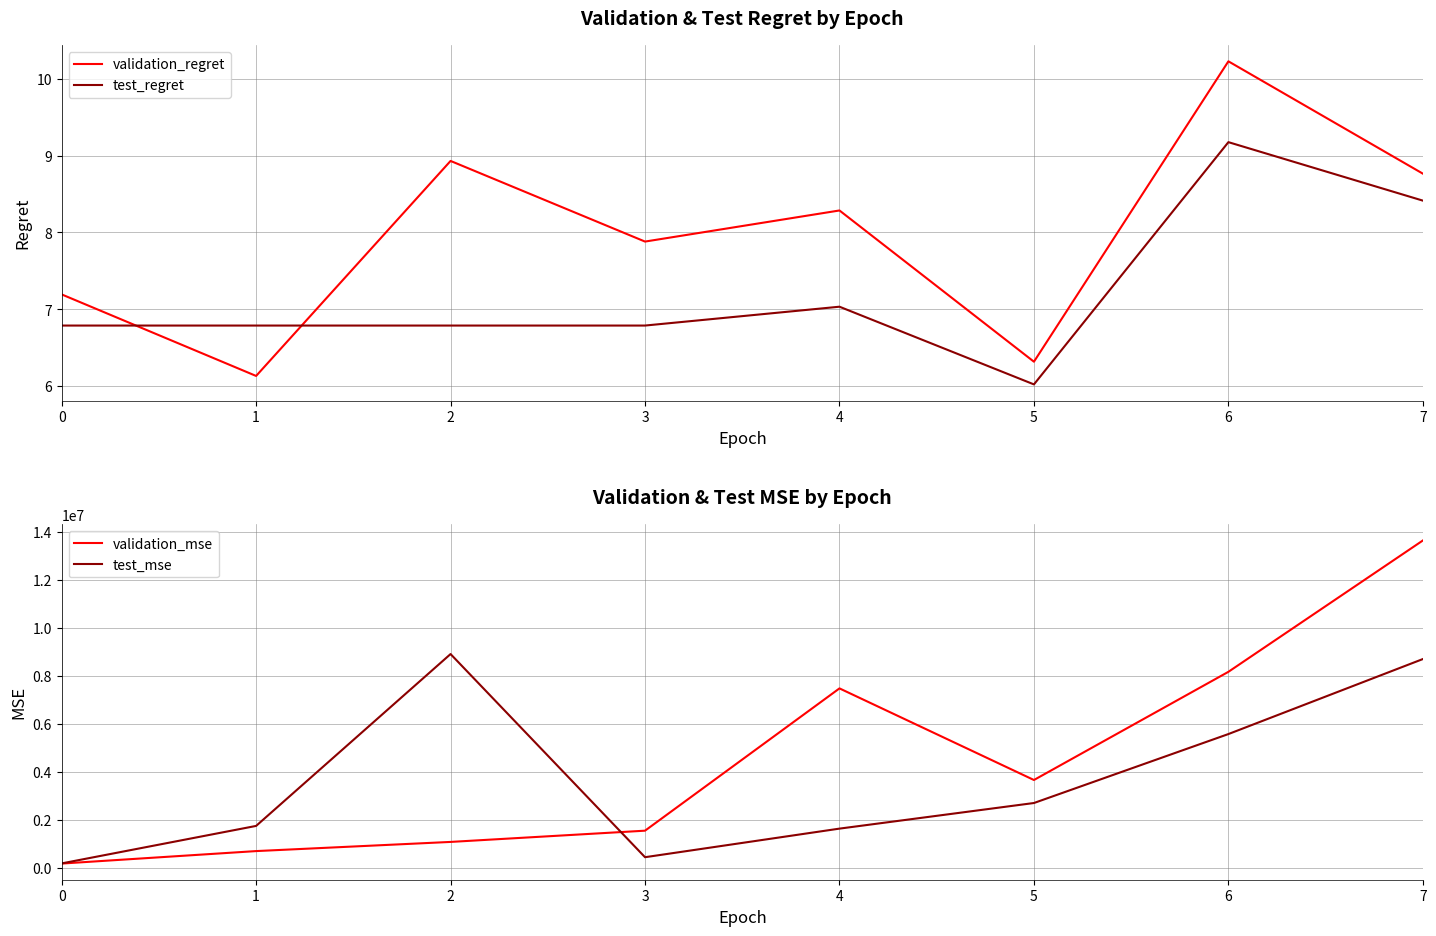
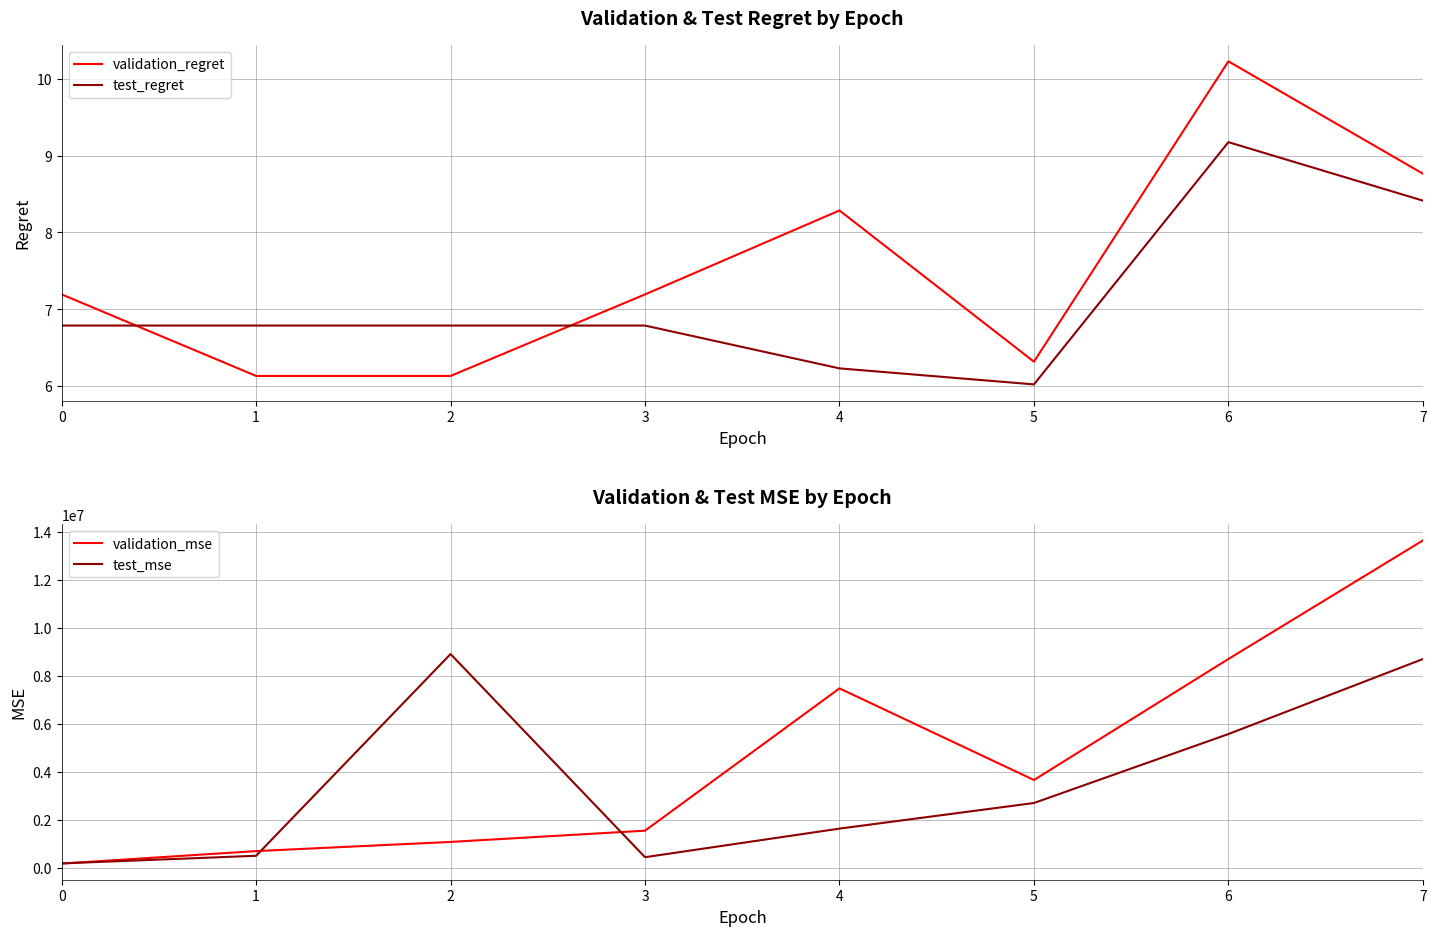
  {
    "Validation & Test Regret by Epoch": {
      "validation_regret": {
        "0": 7.2,
        "1": 6.1,
-       "2": 8.9,
-       "3": 7.9,
+       "2": 6.1,
+       "3": 7.2,
        "4": 8.3,
        "5": 6.3,
        "6": 10.2,
        "7": 8.8
      },
      "test_regret": {
        "0": 6.8,
        "1": 6.8,
        "2": 6.8,
        "3": 6.8,
-       "4": 7.0,
+       "4": 6.2,
        "5": 6.0,
        "6": 9.2,
        "7": 8.4
      }
    },
    "Validation & Test MSE by Epoch": {
      "validation_mse": {
        "1": 700000,
        "2": 1100000,
        "3": 1600000,
        "4": 7500000,
        "5": 3700000,
-       "6": 8200000,
+       "6": 8700000,
        "7": 13700000
      },
      "test_mse": {
-       "1": 1800000,
+       "1": 500000,
        "2": 8900000,
        "3": 400000,
        "4": 1600000,
        "5": 2700000,
        "6": 5600000,
        "7": 8700000
      }
    }
  }
